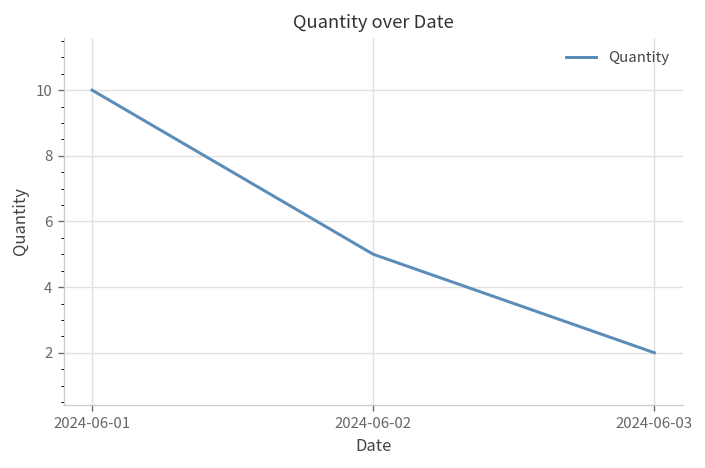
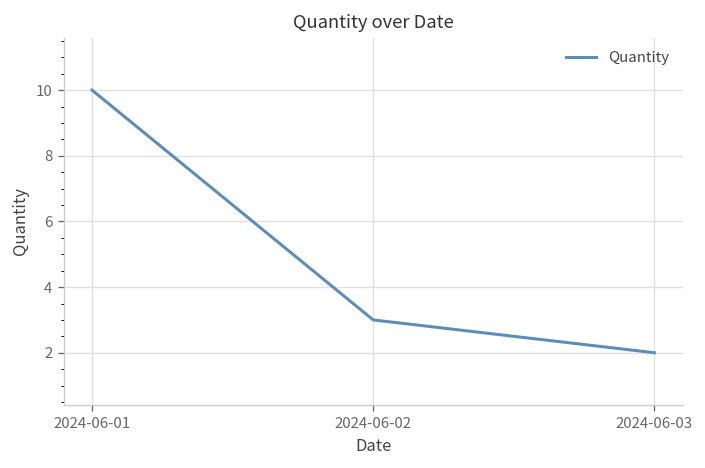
  {
    "2024-06-01": 10,
-   "2024-06-02": 5,
+   "2024-06-02": 3,
    "2024-06-03": 2
  }
